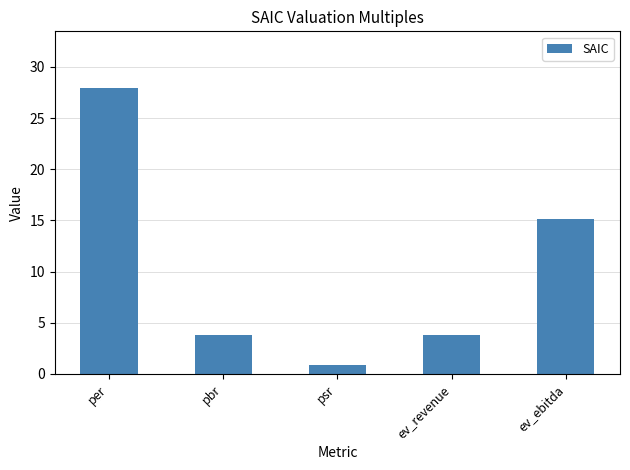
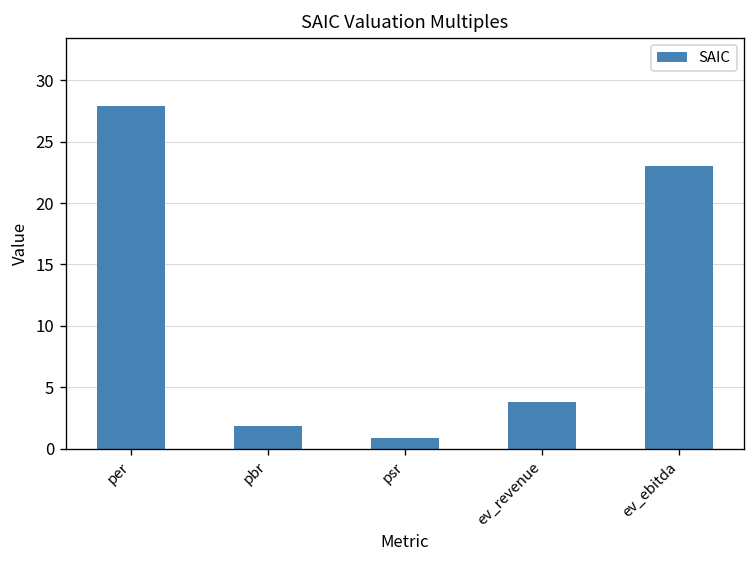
  {
    "per": 27.9,
-   "pbr": 3.8,
+   "pbr": 1.8,
    "psr": 0.8,
    "ev_revenue": 3.8,
-   "ev_ebitda": 15.1
+   "ev_ebitda": 23.0
  }
